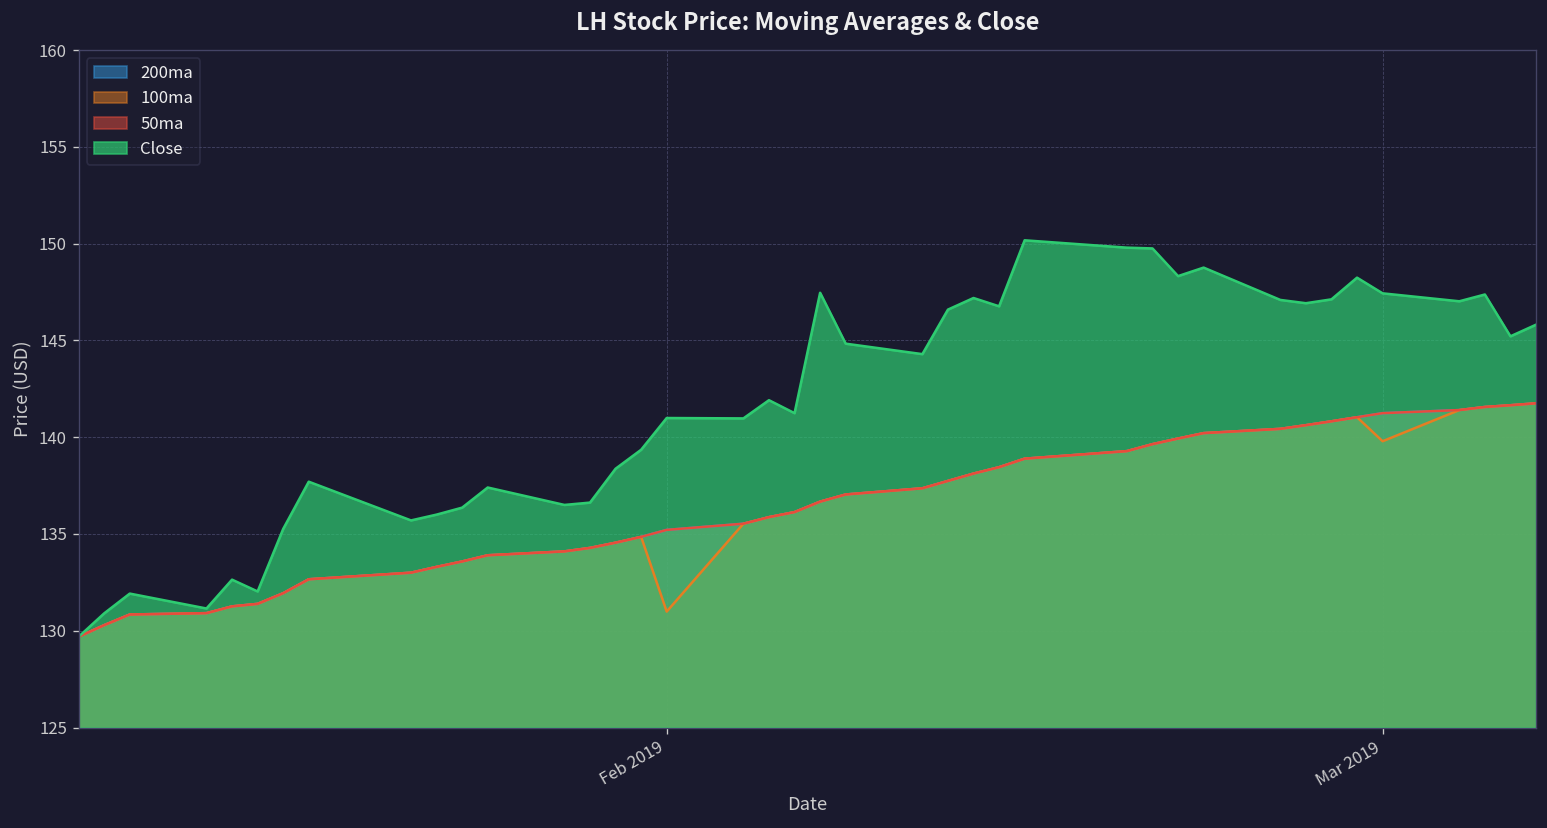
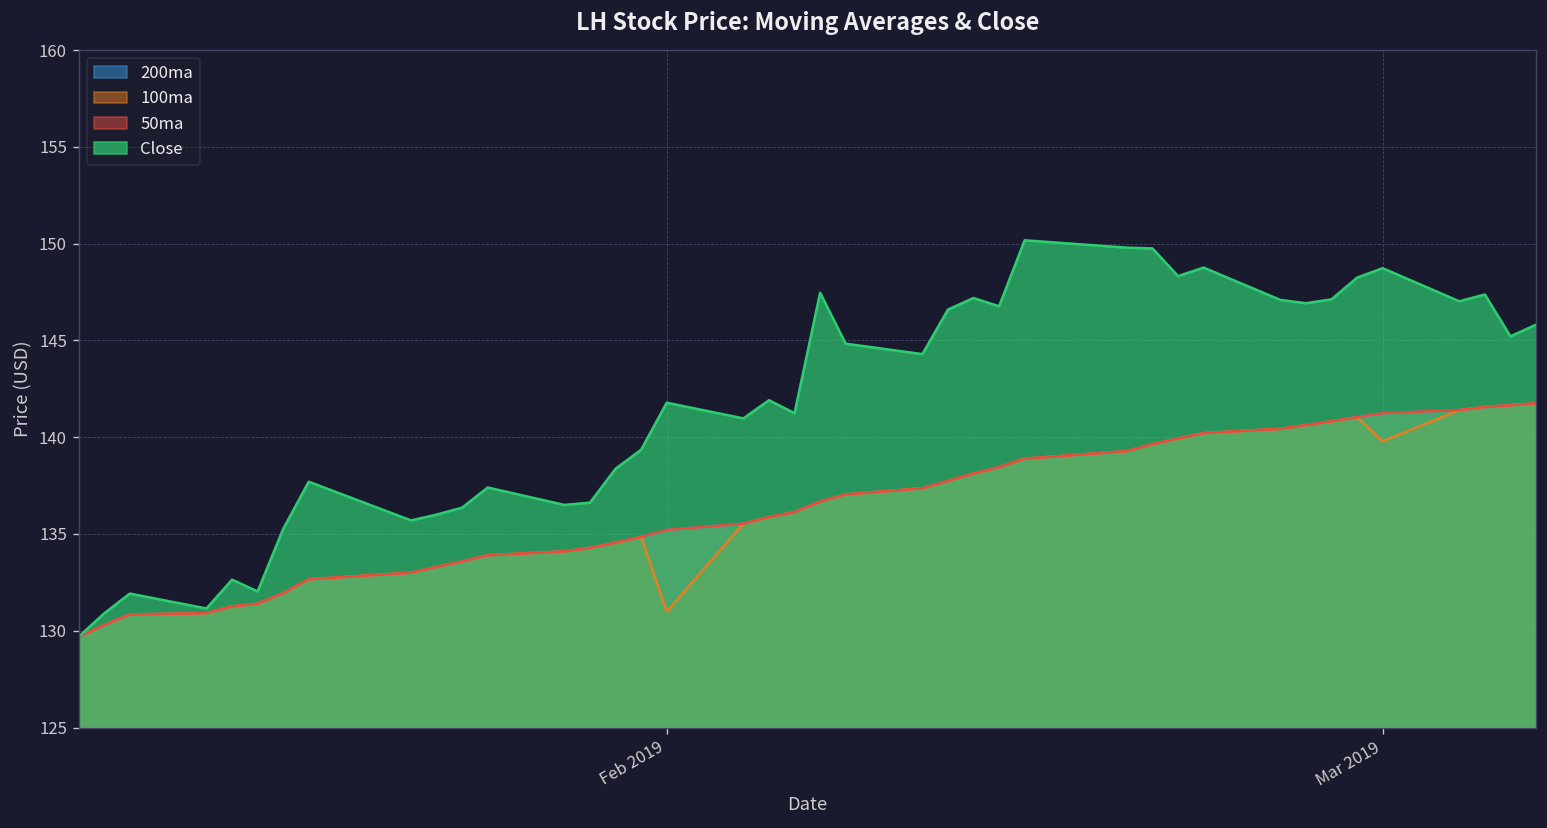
  {
    "Close": {
-     "Feb 2019": 141.0,
-     "Mar 2019": 147.4
+     "Feb 2019": 141.8,
+     "Mar 2019": 148.7
    }
  }
